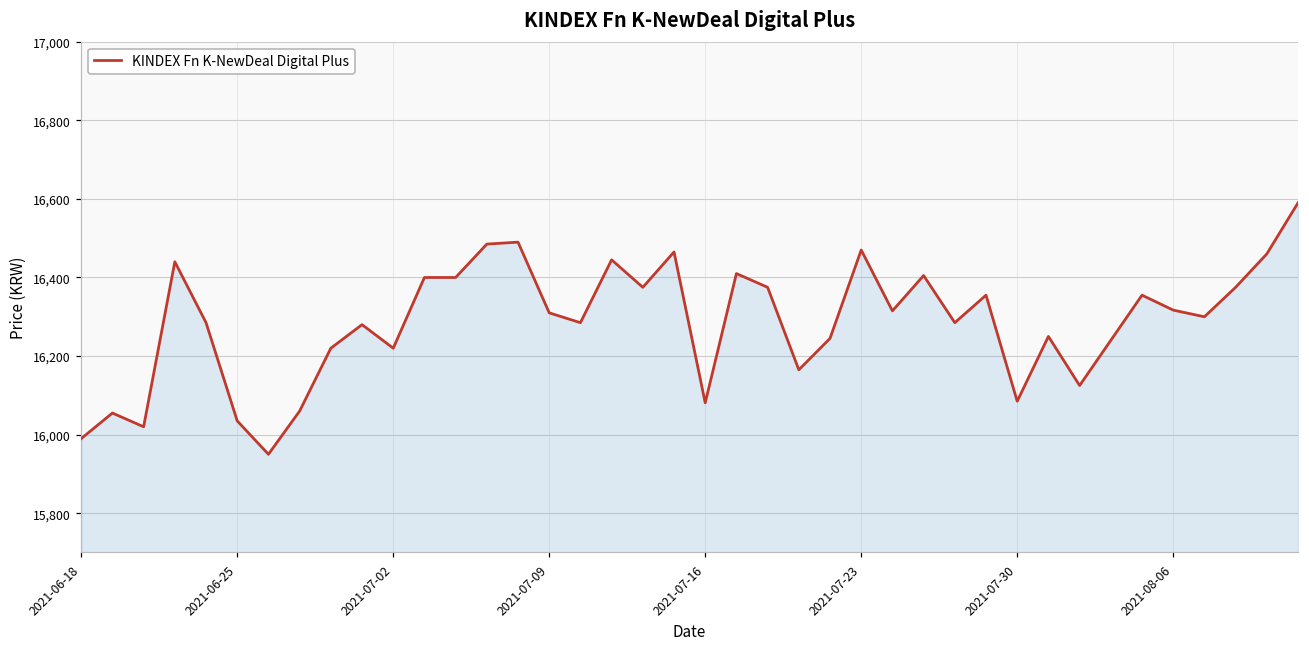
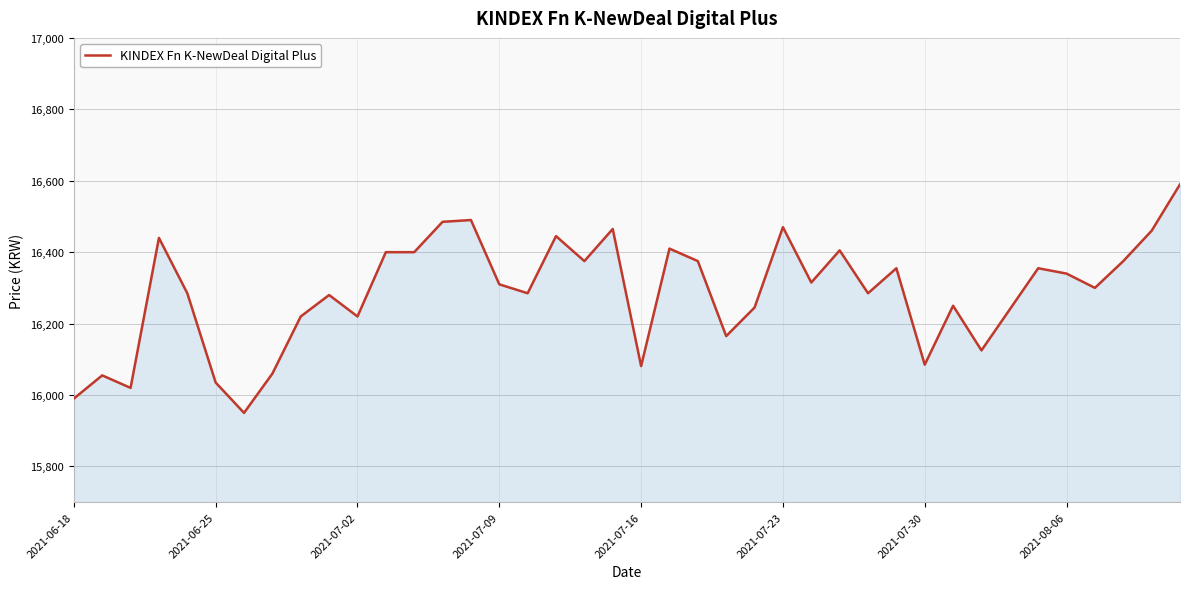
  {
    "2021-06-18": "15,990",
    "2021-06-25": "16,040",
    "2021-07-02": "16,220",
    "2021-07-09": "16,310",
    "2021-07-16": "16,080",
    "2021-07-23": "16,470",
    "2021-07-30": "16,090",
-   "2021-08-06": "16,320"
+   "2021-08-06": "16,340"
  }
